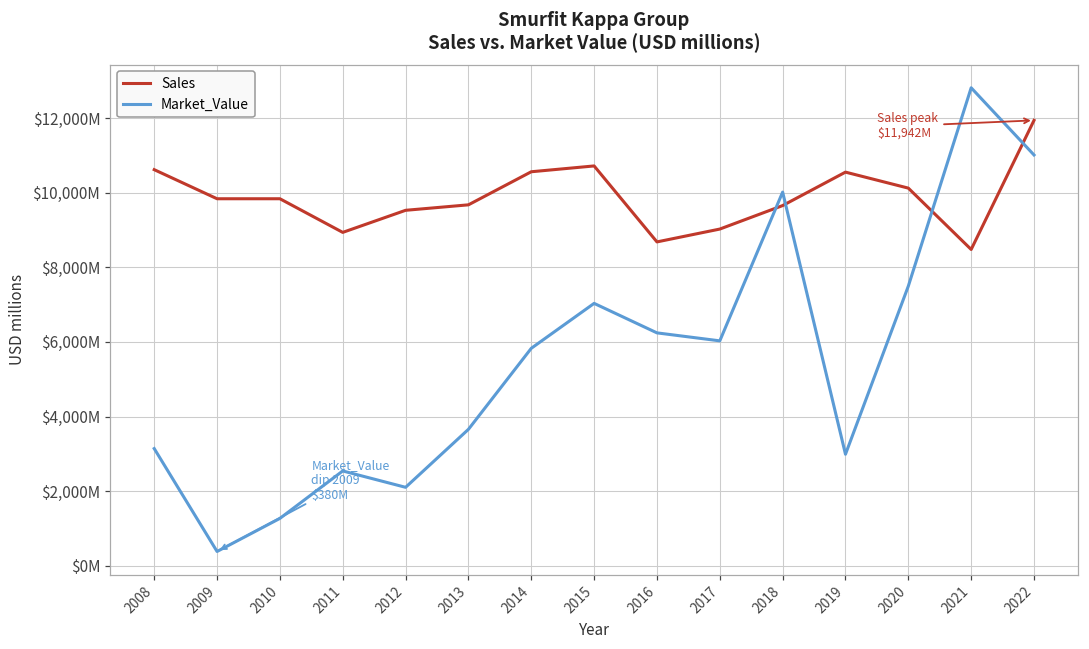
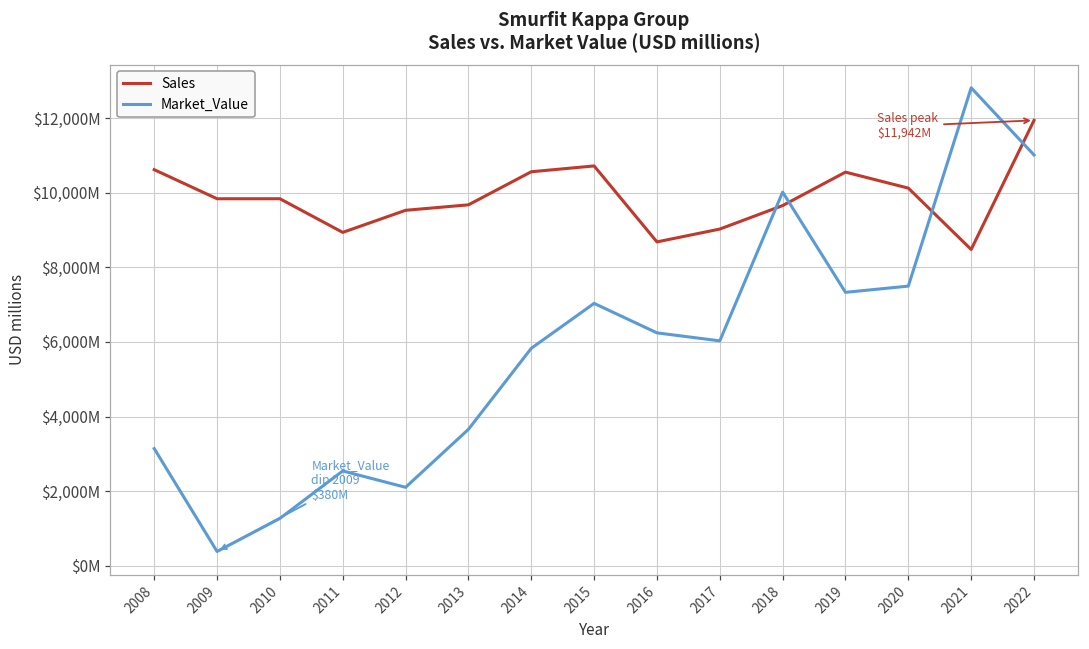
  {
    "Sales": {
      "2022": "$11,942M"
    },
    "Market_Value": {
      "2008": "$3,100,000,000",
      "2009": "$400,000,000",
      "2012": "$2,100,000,000",
      "2013": "$3,700,000,000",
      "2014": "$5,800,000,000",
      "2015": "$7,000,000,000",
      "2016": "$6,200,000,000",
      "2017": "$6,000,000,000",
      "2018": "$10,000,000,000",
-     "2019": "$3,000,000,000",
+     "2019": "$7,300,000,000",
      "2020": "$7,500,000,000",
      "2021": "$12,800,000,000",
      "2022": "$11,000,000,000"
    }
  }
